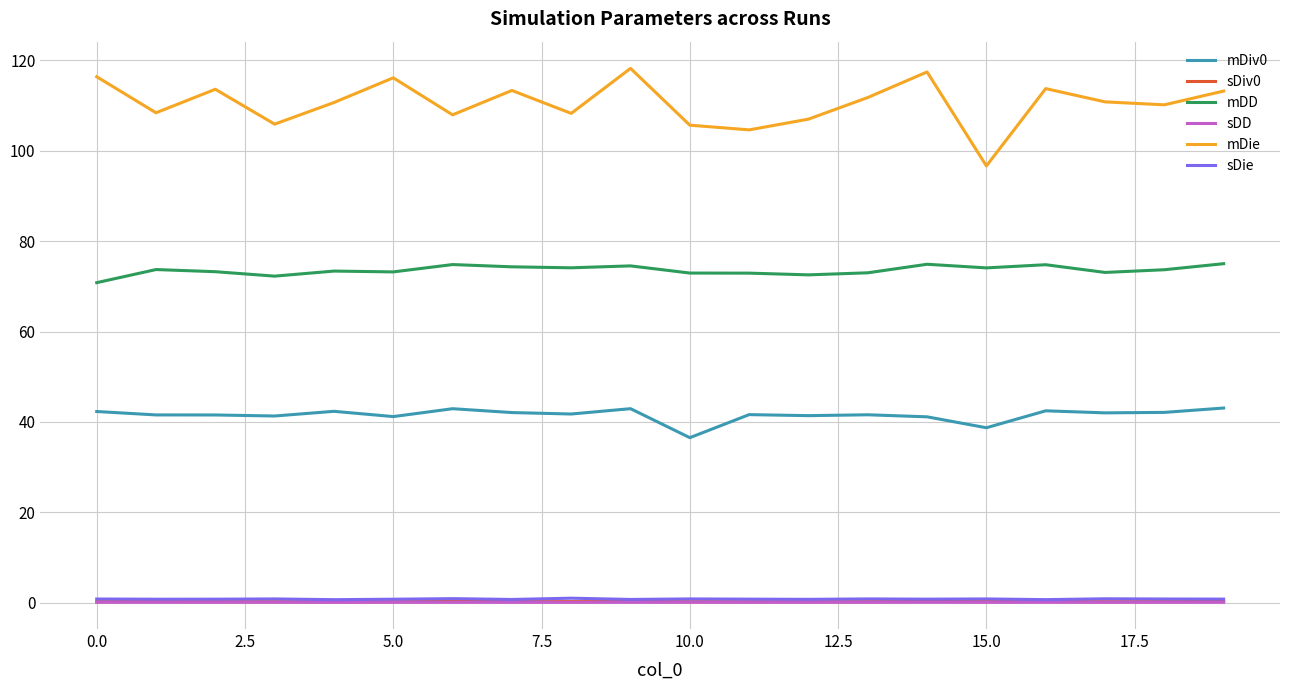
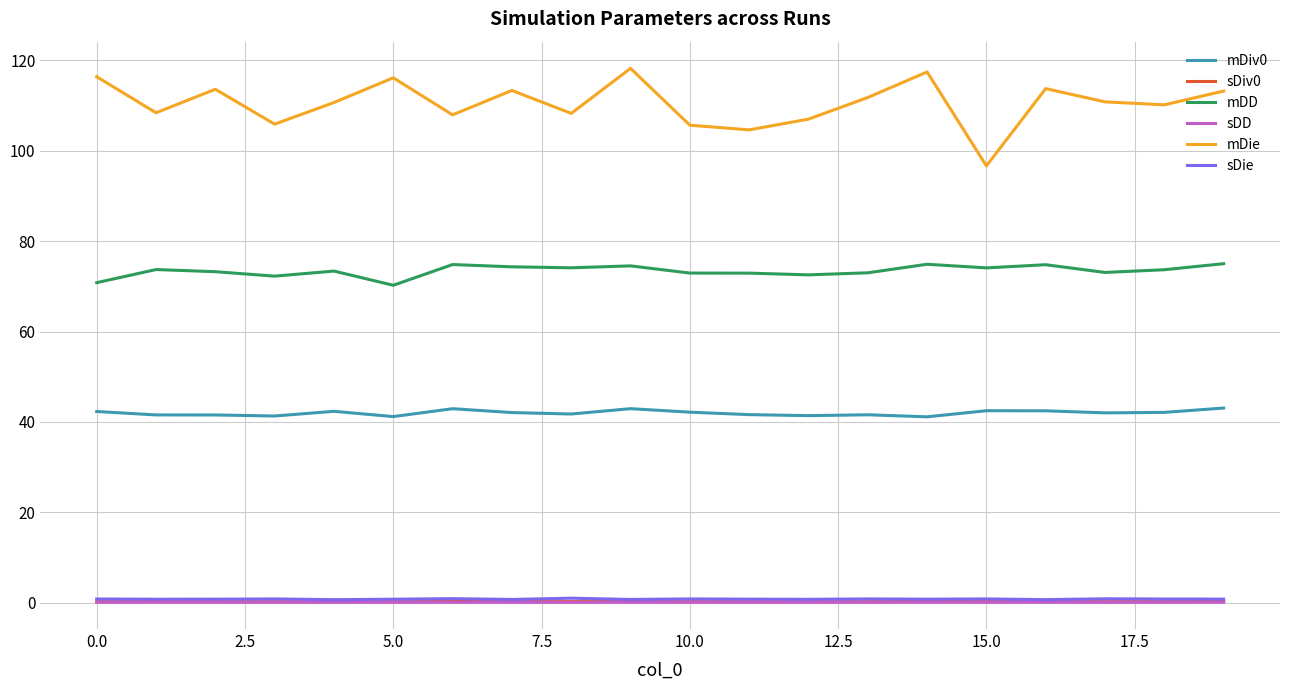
  {
    "mDiv0": {
      "0.0": 42,
      "5.0": 41,
-     "10.0": 37,
-     "15.0": 39
+     "10.0": 42,
+     "15.0": 42
    },
    "sDD": {
      "0.0": 0,
      "5.0": 0,
      "10.0": 0,
      "15.0": 0
    },
    "mDD": {
      "0.0": 71,
-     "5.0": 73,
+     "5.0": 70,
      "10.0": 73,
      "15.0": 74
    },
    "mDie": {
      "0.0": 116,
      "5.0": 116,
      "10.0": 106,
      "15.0": 97
    },
    "sDie": {
      "0.0": 1,
      "10.0": 1,
      "15.0": 1
    }
  }
